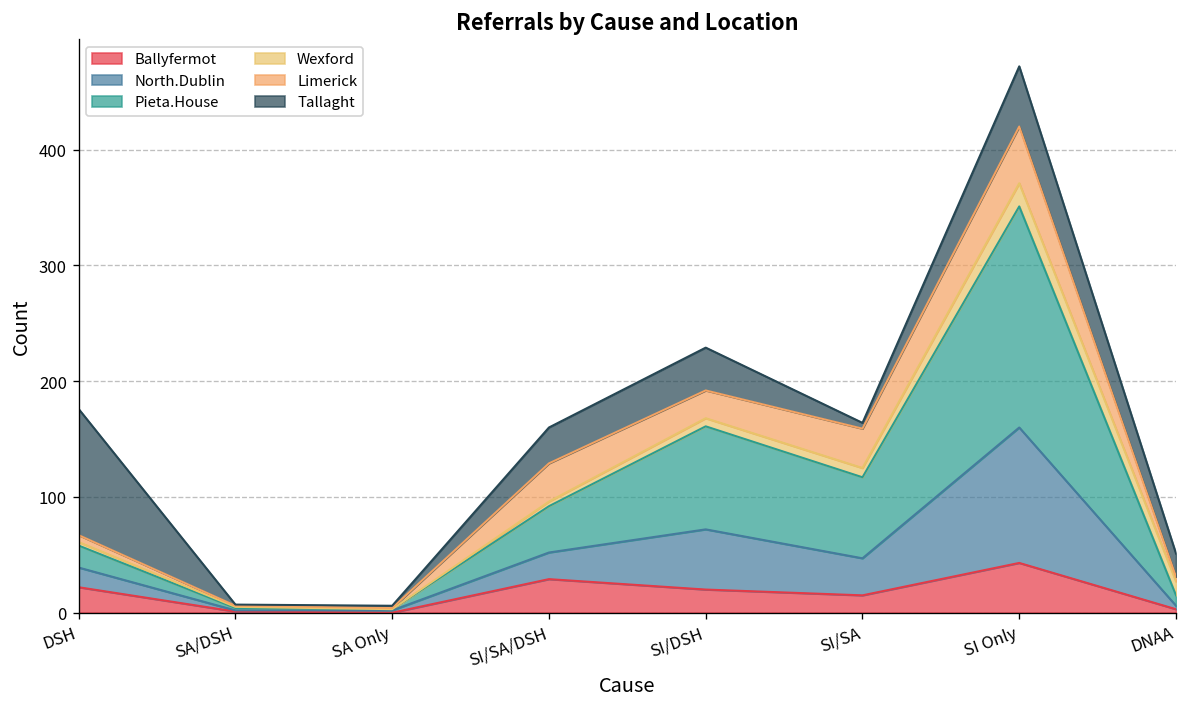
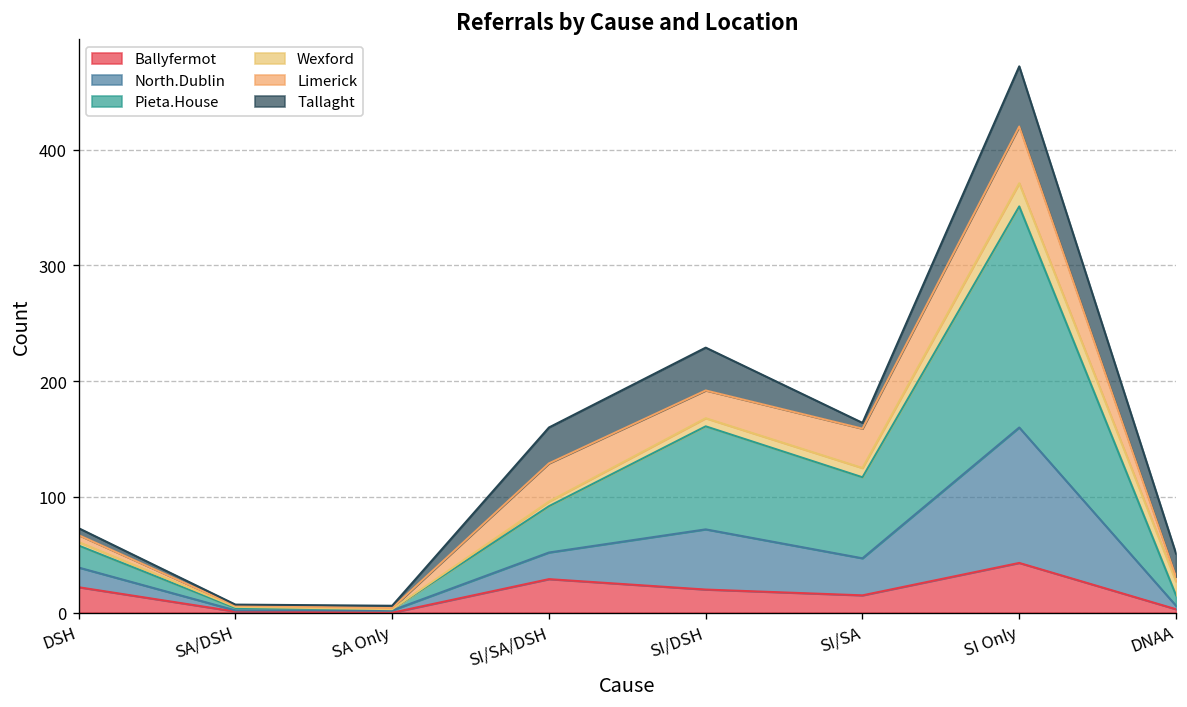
  {
    "Ballyfermot": {
      "DSH": 20,
      "SI/SA/DSH": 30,
      "SI/DSH": 20,
      "SI/SA": 20,
      "SI Only": 40,
      "DNAA": 0
    },
    "Tallaght": {
-     "DSH": 110,
+     "DSH": 10,
      "SI/SA/DSH": 30,
      "SI/DSH": 40,
      "SI/SA": 10,
      "SI Only": 50,
      "DNAA": 20
    }
  }
